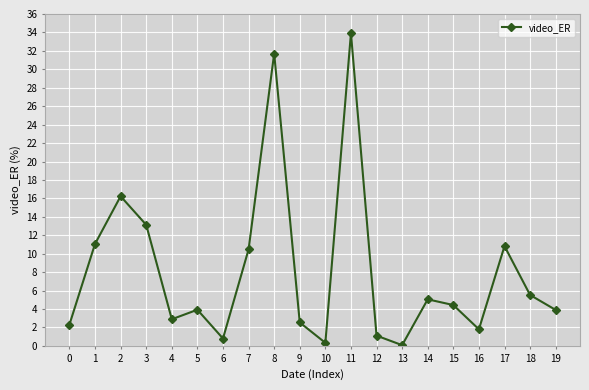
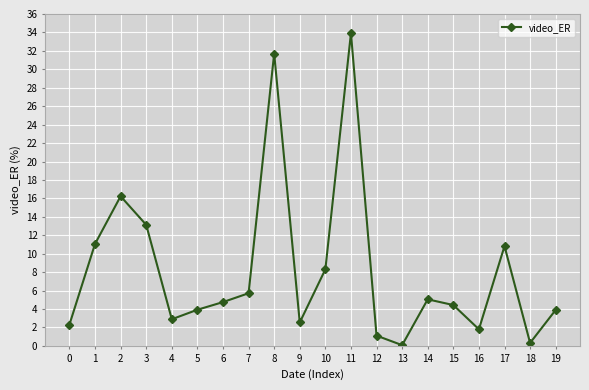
  {
    "0": 2,
    "1": 11,
    "2": 16,
    "3": 13,
    "4": 3,
    "5": 4,
-   "6": 1,
-   "7": 10,
+   "6": 5,
+   "7": 6,
    "8": 32,
    "9": 3,
-   "10": 0,
+   "10": 8,
    "11": 34,
    "12": 1,
    "13": 0,
    "14": 5,
    "15": 4,
    "16": 2,
    "17": 11,
-   "18": 6,
+   "18": 0,
    "19": 4
  }
